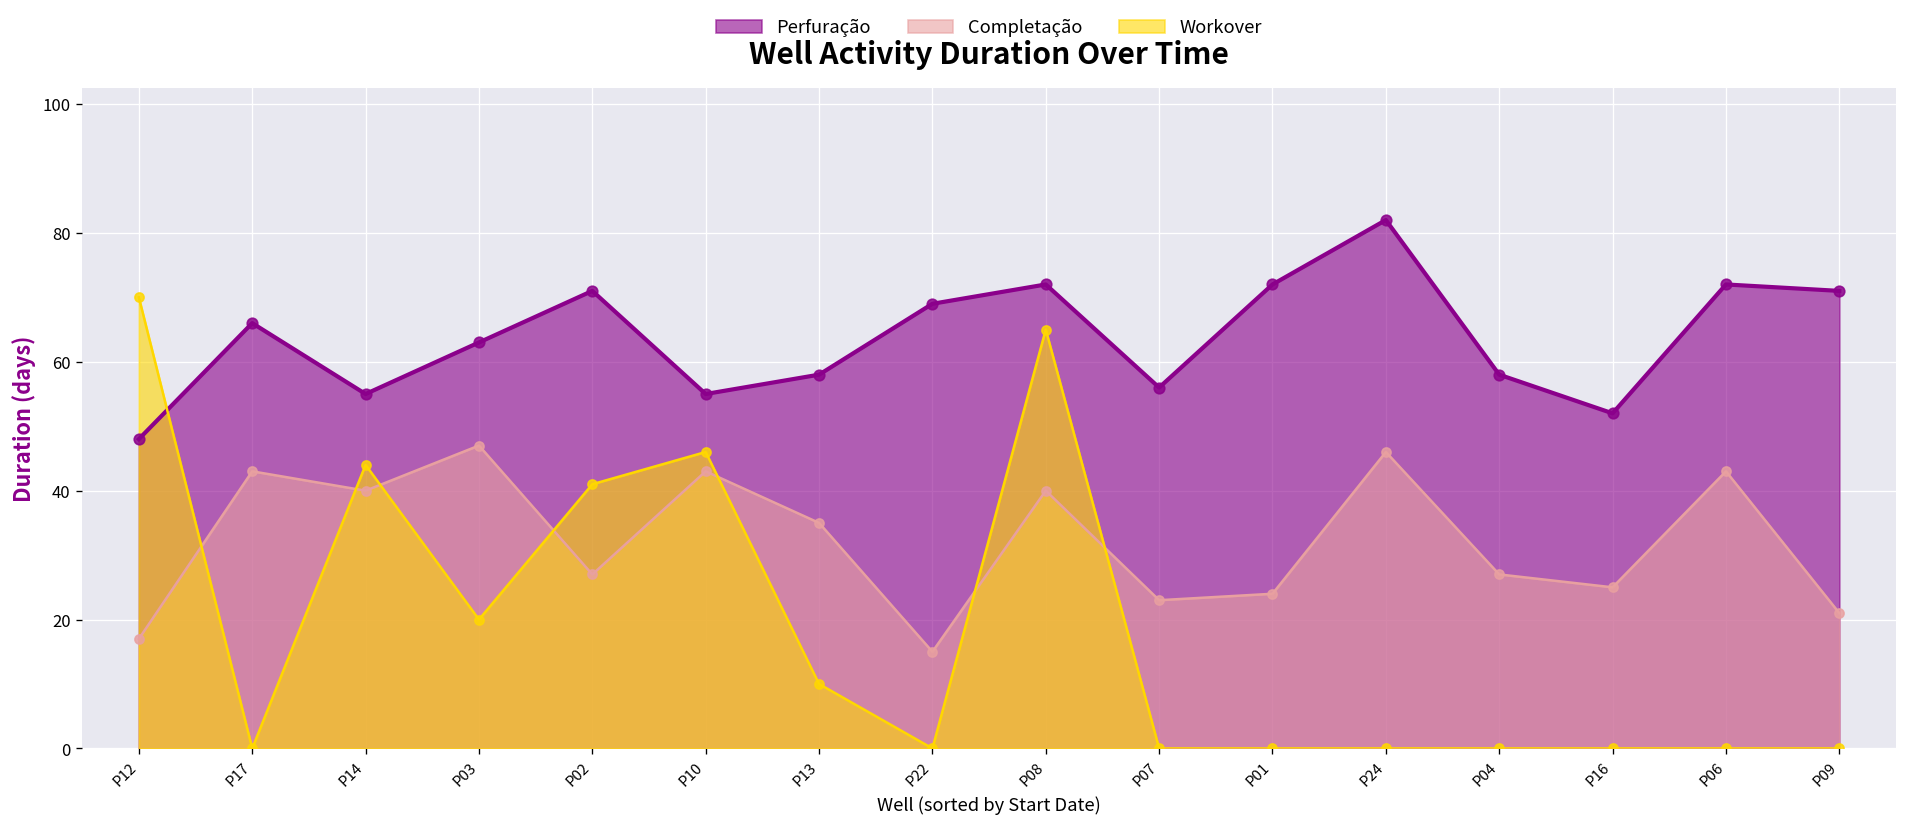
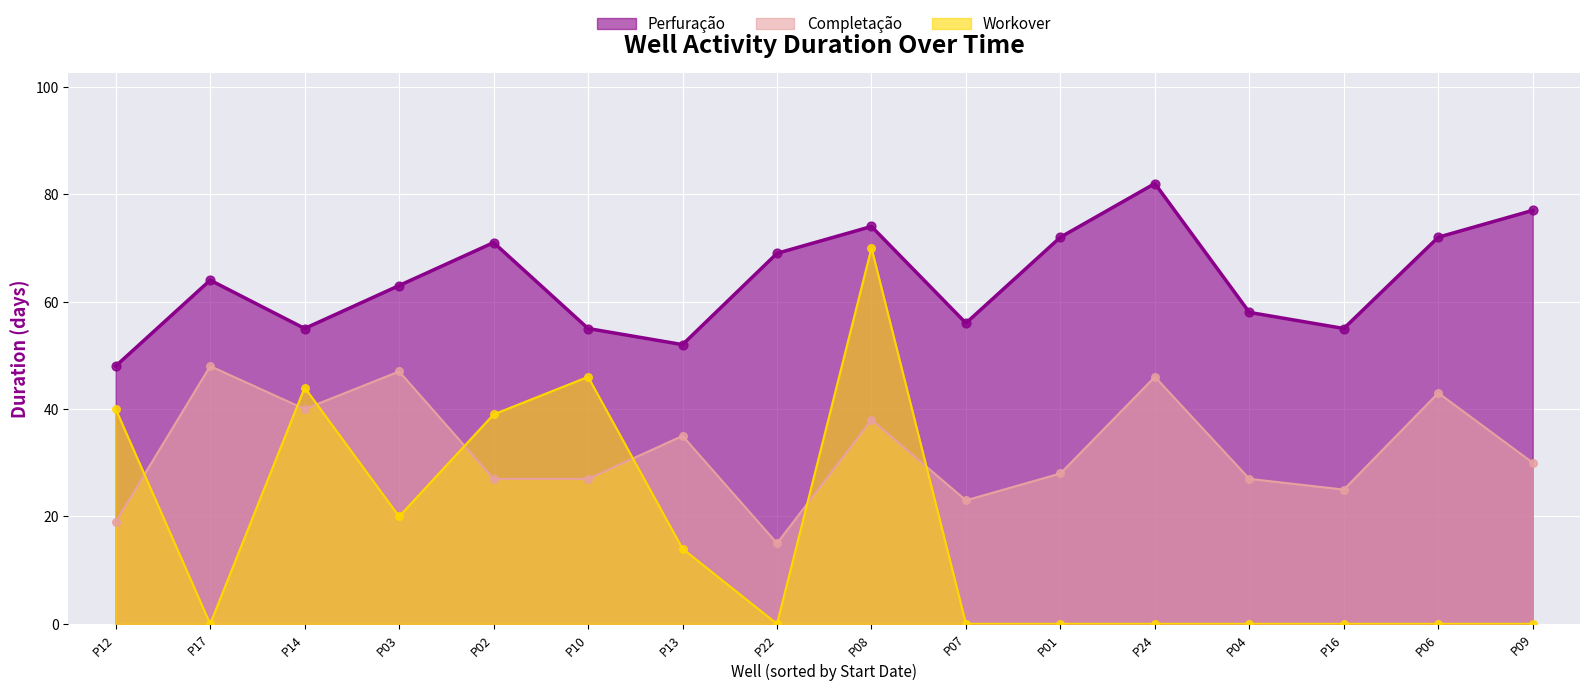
  {
    "Perfuração": {
      "P12": 48,
-     "P17": 66,
+     "P17": 64,
      "P14": 55,
      "P03": 63,
      "P02": 71,
      "P10": 55,
-     "P13": 58,
+     "P13": 52,
      "P22": 69,
-     "P08": 72,
+     "P08": 74,
      "P07": 56,
      "P01": 72,
      "P24": 82,
      "P04": 58,
-     "P16": 52,
+     "P16": 55,
      "P06": 72,
-     "P09": 71
+     "P09": 77
    },
    "Completação": {
-     "P12": 17,
-     "P17": 43,
+     "P12": 19,
+     "P17": 48,
      "P14": 40,
      "P03": 47,
      "P02": 27,
-     "P10": 43,
+     "P10": 27,
      "P13": 35,
      "P22": 15,
-     "P08": 40,
+     "P08": 38,
      "P07": 23,
-     "P01": 24,
+     "P01": 28,
      "P24": 46,
      "P04": 27,
      "P16": 25,
      "P06": 43,
-     "P09": 21
+     "P09": 30
    },
    "Workover": {
-     "P12": 70,
+     "P12": 40,
      "P17": 0,
      "P14": 44,
      "P03": 20,
-     "P02": 41,
+     "P02": 39,
      "P10": 46,
-     "P13": 10,
+     "P13": 14,
      "P22": 0,
-     "P08": 65,
+     "P08": 70,
      "P07": 0,
      "P01": 0,
      "P24": 0,
      "P04": 0,
      "P16": 0,
      "P06": 0,
      "P09": 0
    }
  }
